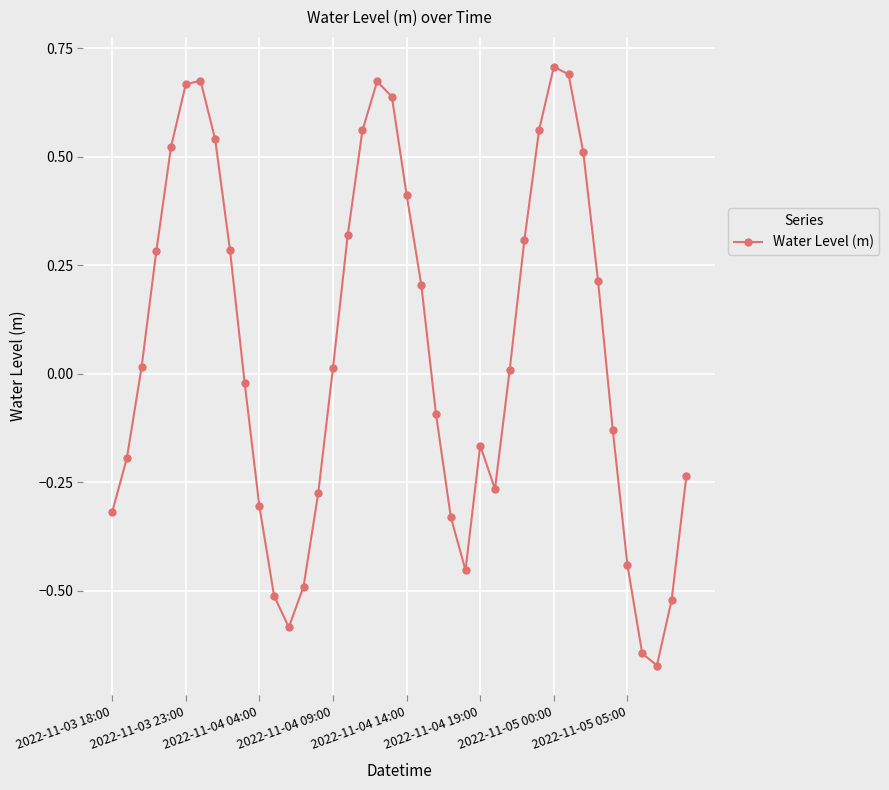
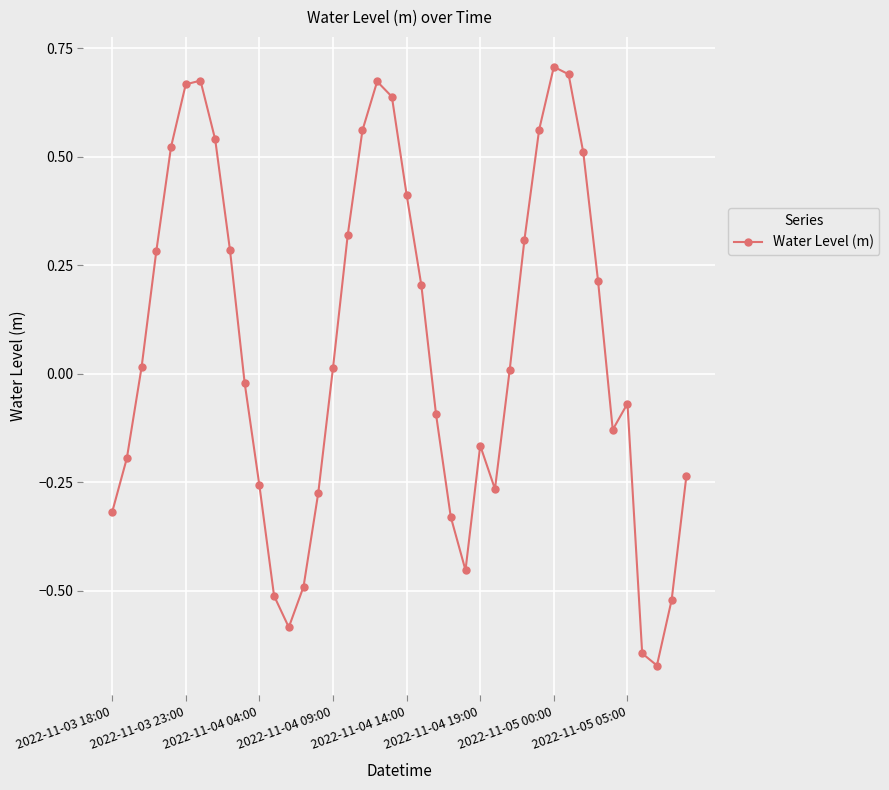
  {
    "2022-11-03 18:00": -0.32,
    "2022-11-03 23:00": 0.67,
-   "2022-11-04 04:00": -0.31,
+   "2022-11-04 04:00": -0.26,
    "2022-11-04 09:00": 0.01,
    "2022-11-04 14:00": 0.41,
    "2022-11-04 19:00": -0.17,
    "2022-11-05 00:00": 0.71,
-   "2022-11-05 05:00": -0.44
+   "2022-11-05 05:00": -0.07
  }
